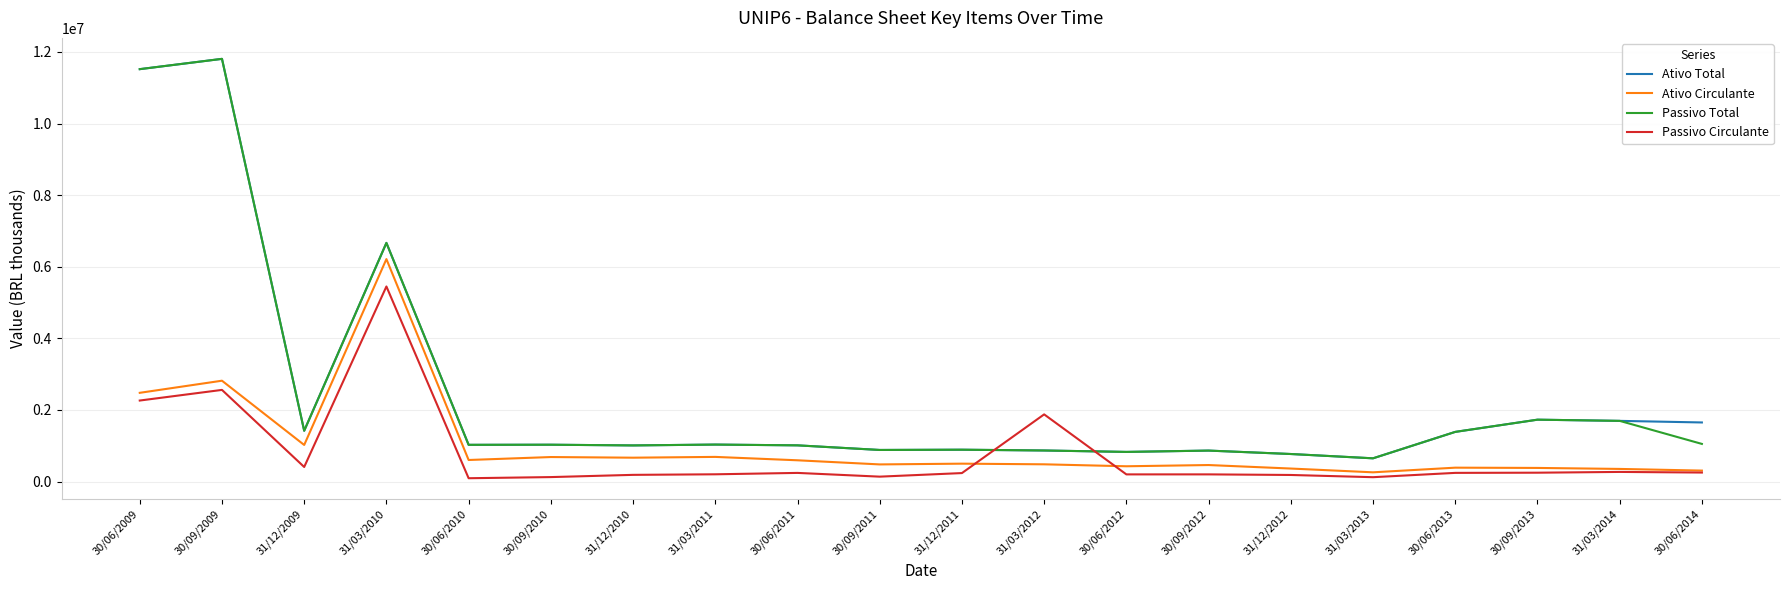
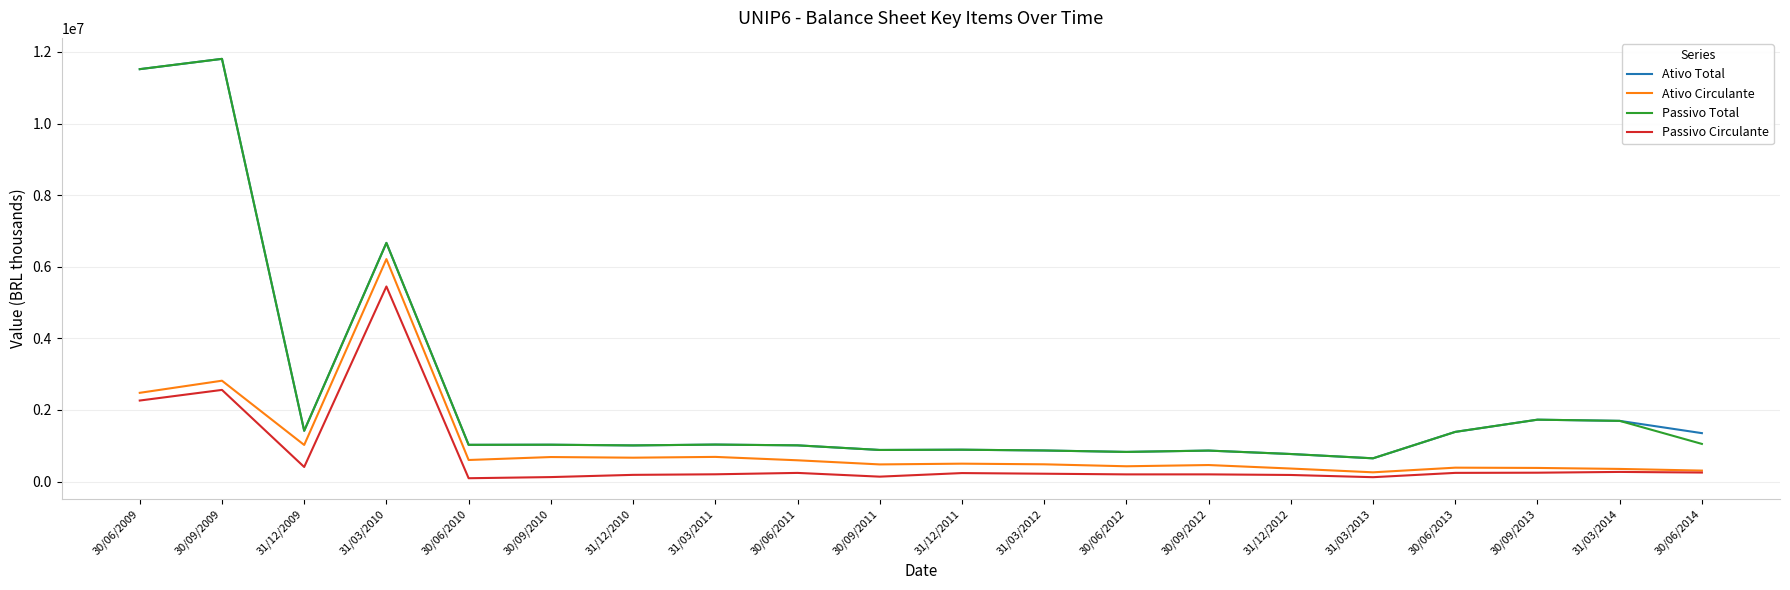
  {
    "Ativo Total": {
-     "30/06/2014": 1700000
+     "30/06/2014": 1400000
    },
    "Ativo Circulante": {
      "30/06/2009": 2500000,
      "30/09/2009": 2800000,
      "31/12/2009": 1000000,
      "31/03/2010": 6200000,
      "30/06/2010": 600000,
      "30/09/2010": 700000,
      "31/12/2010": 700000,
      "31/03/2011": 700000,
      "30/06/2011": 600000,
      "30/09/2011": 500000,
      "31/12/2011": 500000,
      "31/03/2012": 500000,
      "30/06/2012": 400000,
      "30/09/2012": 500000,
      "31/12/2012": 400000,
      "31/03/2013": 300000,
      "30/06/2013": 400000,
      "30/09/2013": 400000,
      "31/03/2014": 400000
    },
    "Passivo Total": {
      "30/06/2014": 1100000
    },
    "Passivo Circulante": {
      "30/06/2009": 2300000,
      "30/09/2009": 2600000,
      "31/12/2009": 400000,
      "31/03/2010": 5400000,
      "30/06/2010": 100000,
      "30/09/2010": 100000,
      "31/12/2010": 200000,
      "31/03/2011": 200000,
      "30/06/2011": 200000,
      "30/09/2011": 100000,
      "31/12/2011": 200000,
-     "31/03/2012": 1900000,
+     "31/03/2012": 200000,
      "30/06/2012": 200000,
      "30/09/2012": 200000,
      "31/12/2012": 200000,
      "31/03/2013": 100000,
      "30/06/2013": 200000,
      "30/09/2013": 200000,
      "31/03/2014": 300000
    }
  }
